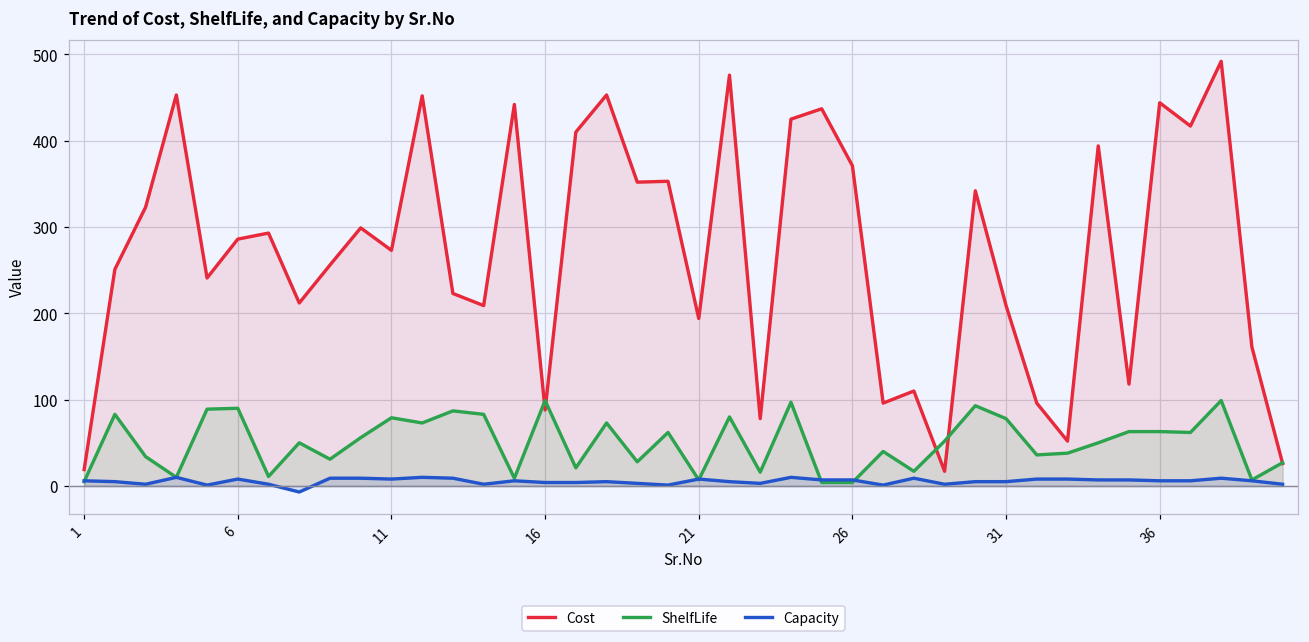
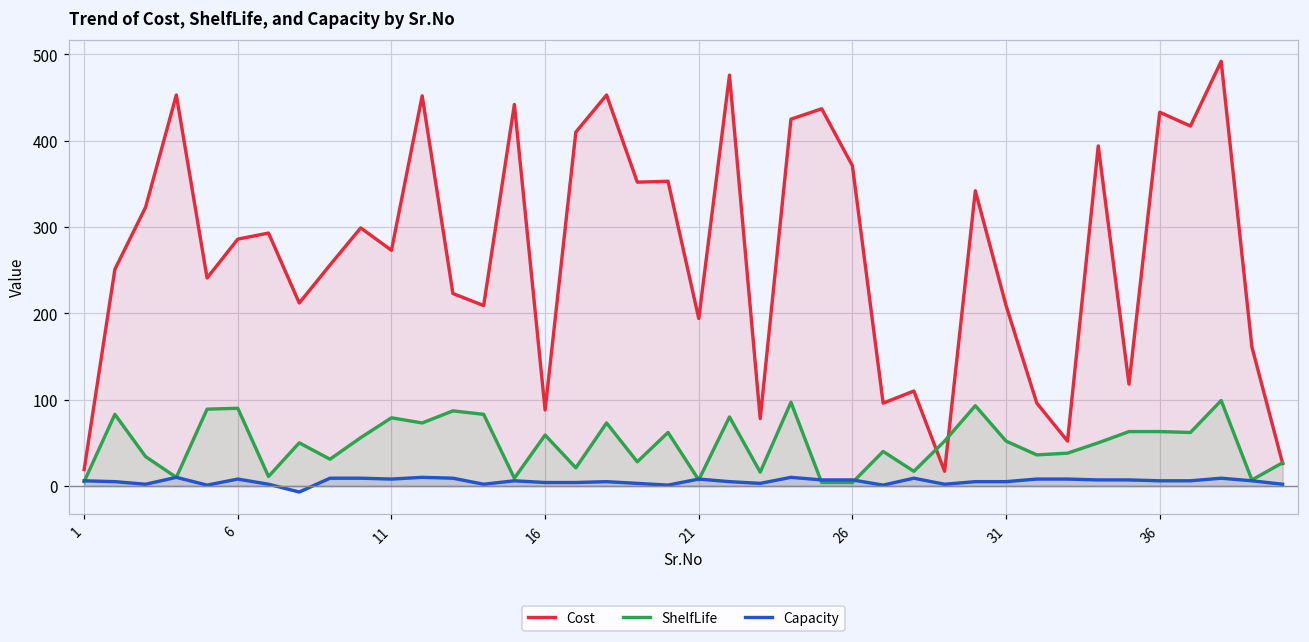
  {
    "Cost": {
      "1": 20,
      "6": 290,
      "11": 270,
      "16": 90,
      "21": 190,
      "26": 370,
      "31": 210,
-     "36": 440
+     "36": 430
    },
    "ShelfLife": {
      "6": 90,
      "11": 80,
-     "16": 100,
-     "31": 80,
+     "16": 60,
+     "31": 50,
      "36": 60
    }
  }
